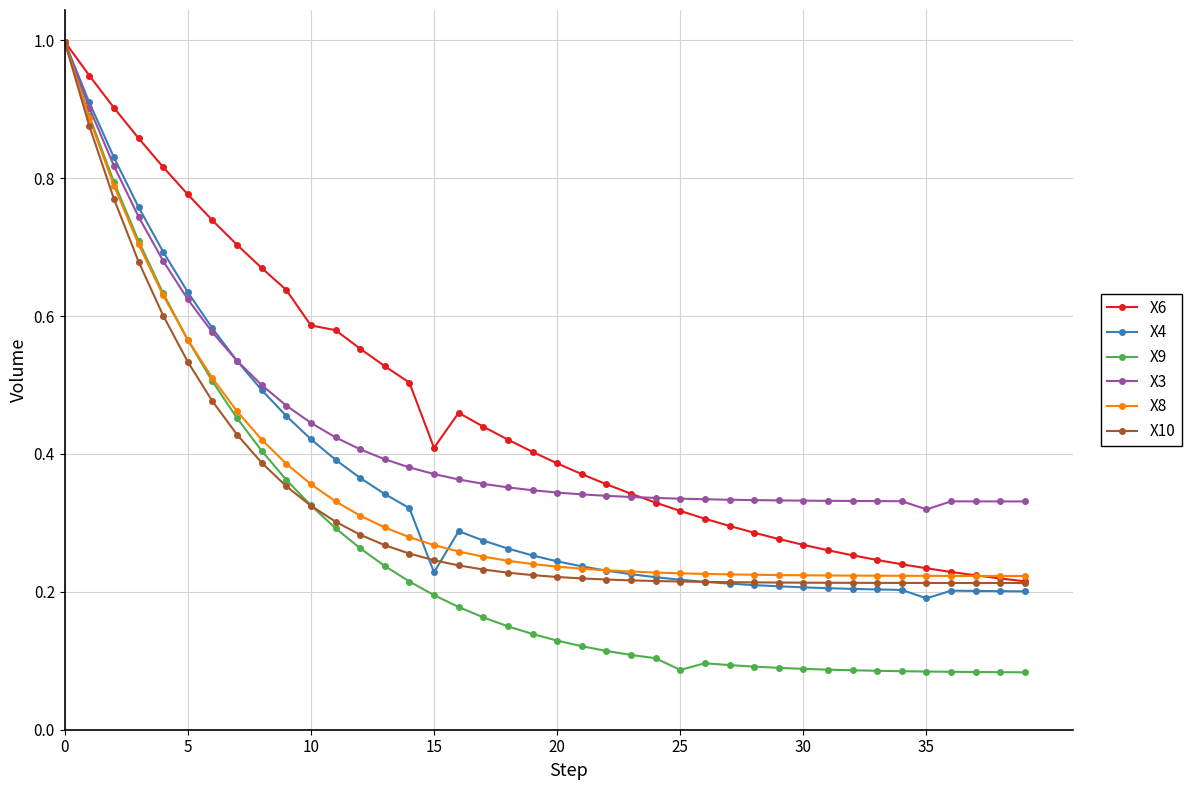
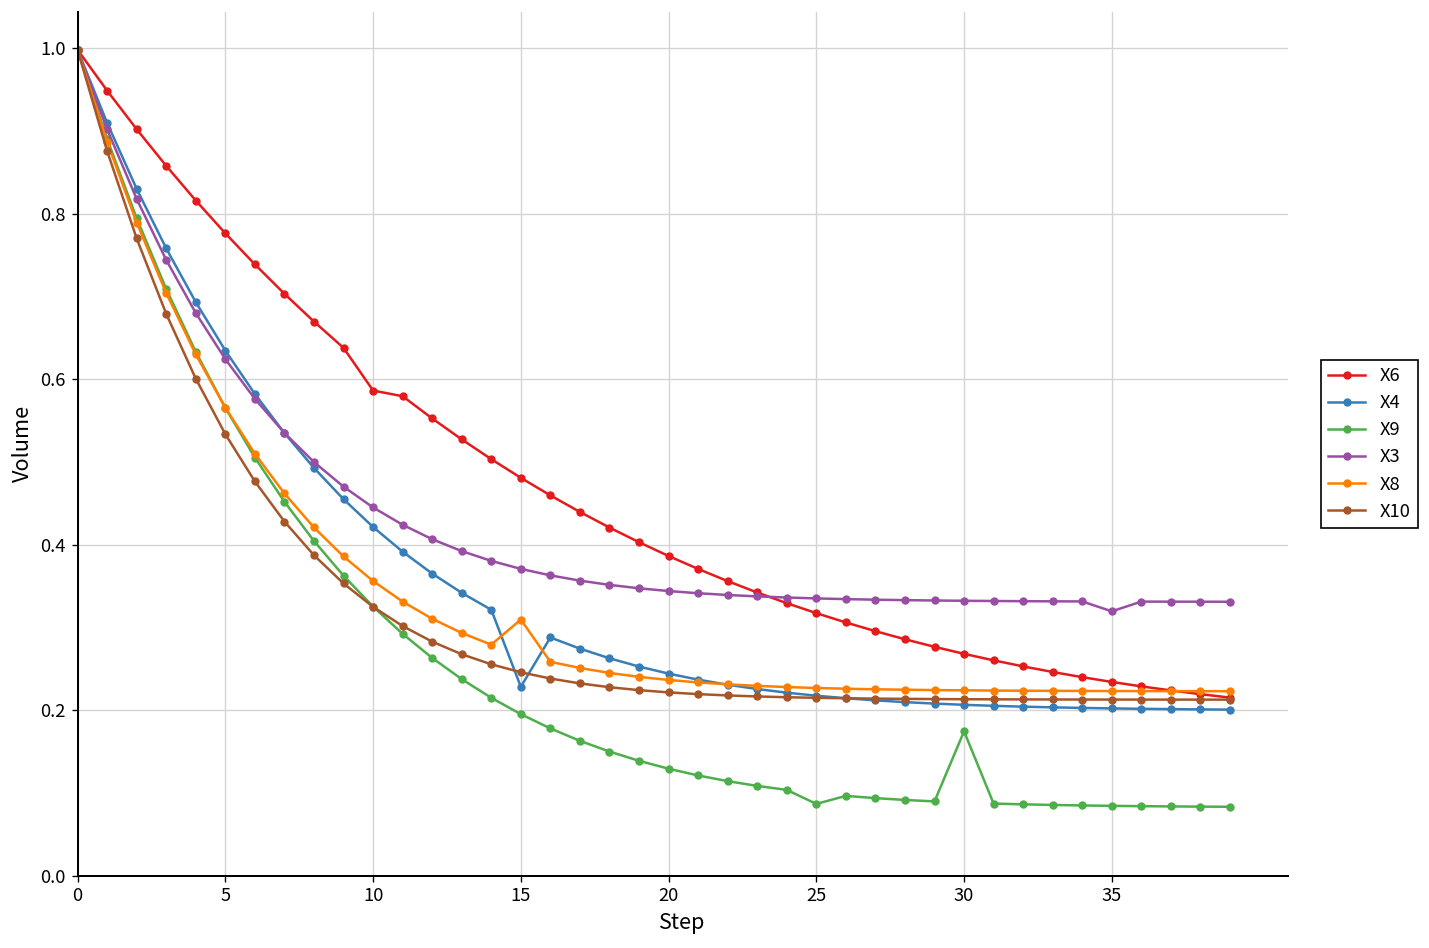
  {
    "X6": {
      "5": 0.78,
      "10": 0.59,
-     "15": 0.41,
+     "15": 0.48,
      "20": 0.39,
      "25": 0.32,
      "30": 0.27,
      "35": 0.23
    },
    "X4": {
      "5": 0.63,
      "10": 0.42,
      "15": 0.23,
      "20": 0.24,
      "30": 0.21,
-     "35": 0.19
+     "35": 0.20
    },
    "X9": {
      "15": 0.20,
      "20": 0.13,
      "25": 0.09,
-     "30": 0.09,
+     "30": 0.17,
      "35": 0.08
    },
    "X3": {
      "5": 0.62,
      "10": 0.45,
      "15": 0.37,
      "20": 0.34,
      "25": 0.34,
      "30": 0.33,
      "35": 0.32
    },
    "X8": {
      "10": 0.36,
-     "15": 0.27,
+     "15": 0.31,
      "20": 0.24,
      "25": 0.23,
      "30": 0.22,
      "35": 0.22
    },
    "X10": {
      "5": 0.53,
      "15": 0.25,
      "20": 0.22,
      "30": 0.21,
      "35": 0.21
    }
  }
